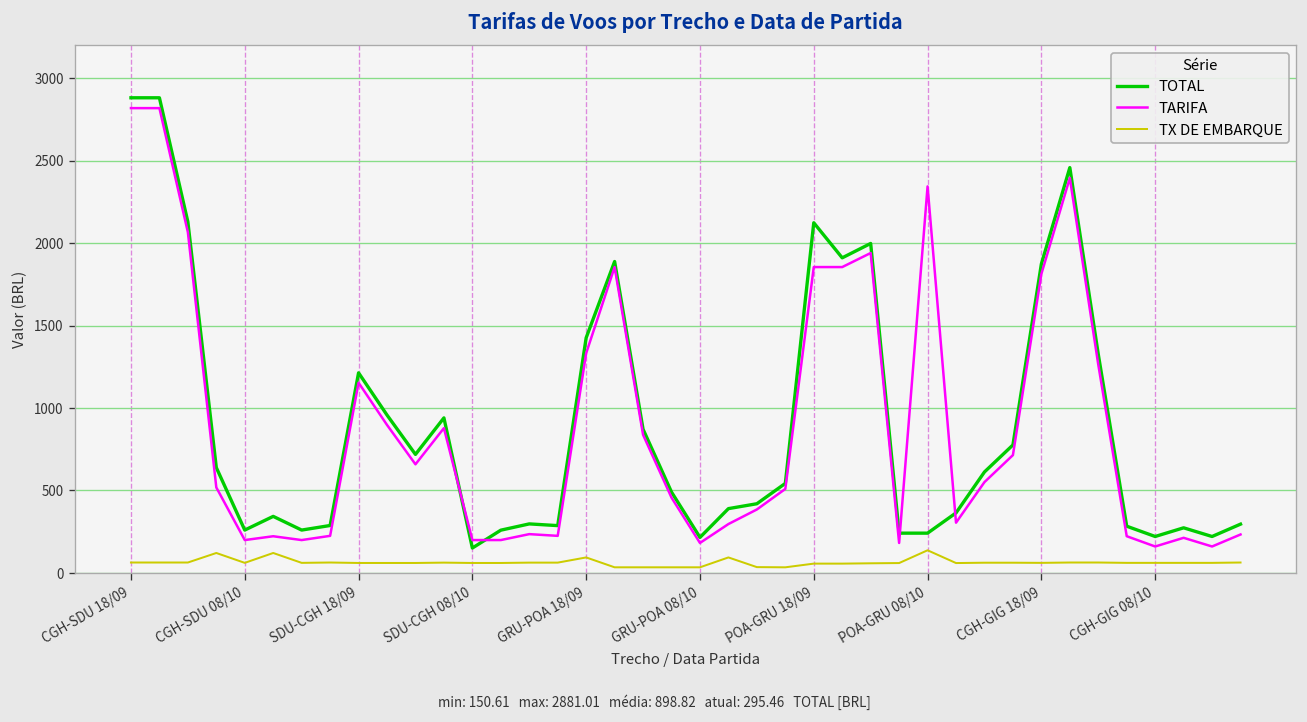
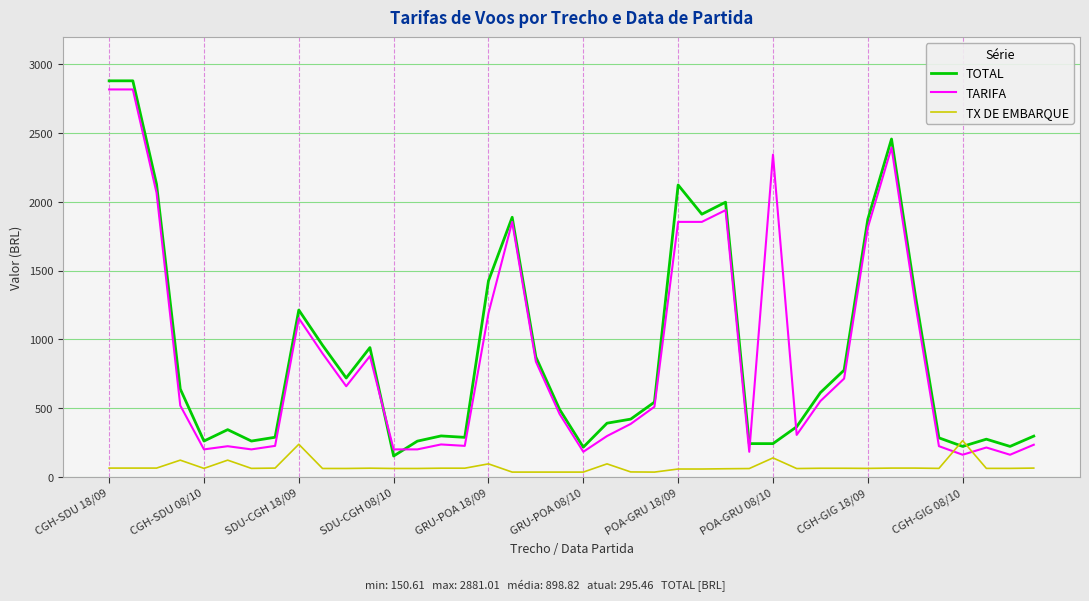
  {
    "TOTAL": {
      "CGH-SDU 18/09": 2880,
      "CGH-SDU 08/10": 260,
      "SDU-CGH 18/09": 1210,
      "SDU-CGH 08/10": 150,
      "GRU-POA 18/09": 1430,
      "GRU-POA 08/10": 210,
      "POA-GRU 18/09": 2120,
      "POA-GRU 08/10": 240,
      "CGH-GIG 18/09": 1870,
      "CGH-GIG 08/10": 220
    },
    "TARIFA": {
      "CGH-SDU 18/09": 2820,
      "CGH-SDU 08/10": 200,
      "SDU-CGH 18/09": 1150,
      "SDU-CGH 08/10": 200,
-     "GRU-POA 18/09": 1330,
+     "GRU-POA 18/09": 1190,
      "GRU-POA 08/10": 180,
      "POA-GRU 18/09": 1850,
      "POA-GRU 08/10": 2340,
      "CGH-GIG 18/09": 1810,
      "CGH-GIG 08/10": 160
    },
    "TX DE EMBARQUE": {
      "CGH-SDU 18/09": 60,
      "CGH-SDU 08/10": 60,
-     "SDU-CGH 18/09": 60,
+     "SDU-CGH 18/09": 240,
      "SDU-CGH 08/10": 60,
      "GRU-POA 18/09": 90,
      "GRU-POA 08/10": 30,
      "POA-GRU 18/09": 60,
      "POA-GRU 08/10": 140,
      "CGH-GIG 18/09": 60,
-     "CGH-GIG 08/10": 60
+     "CGH-GIG 08/10": 260
    }
  }
